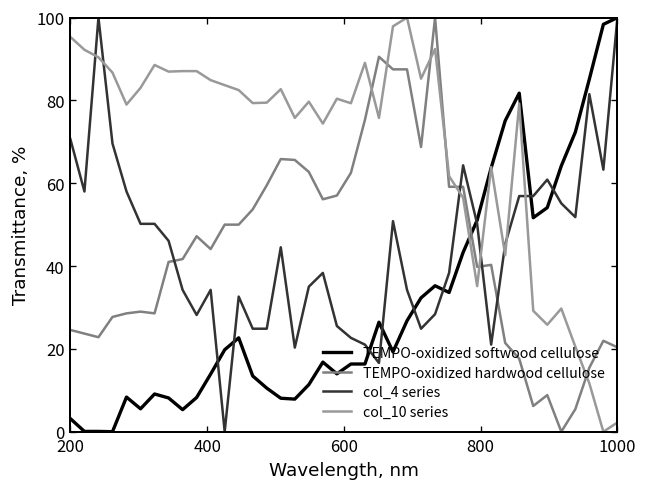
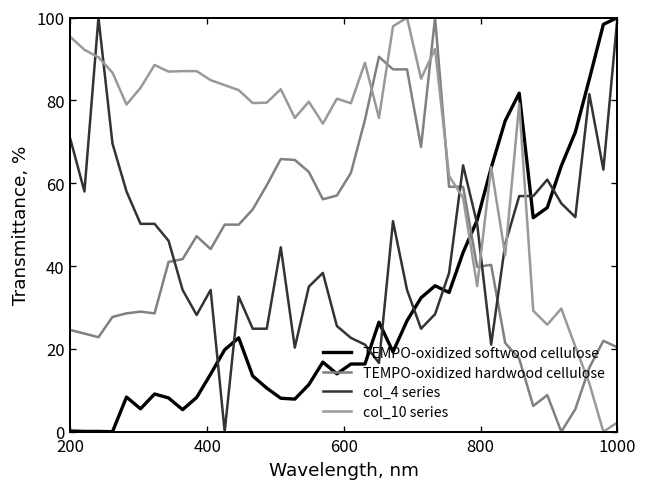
  {
    "TEMPO-oxidized softwood cellulose": {
-     "200": 3
+     "200": 0
    },
    "col_4 series": {
      "200": 71
    }
  }
